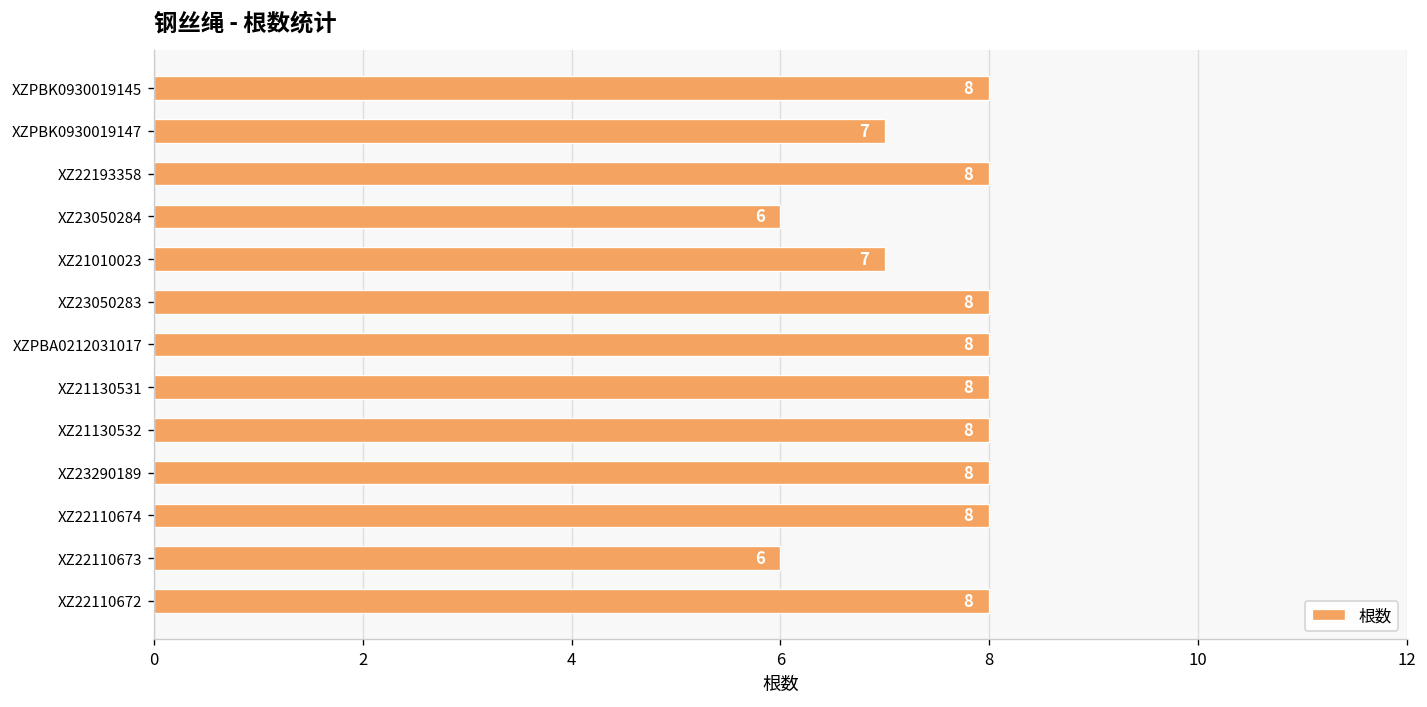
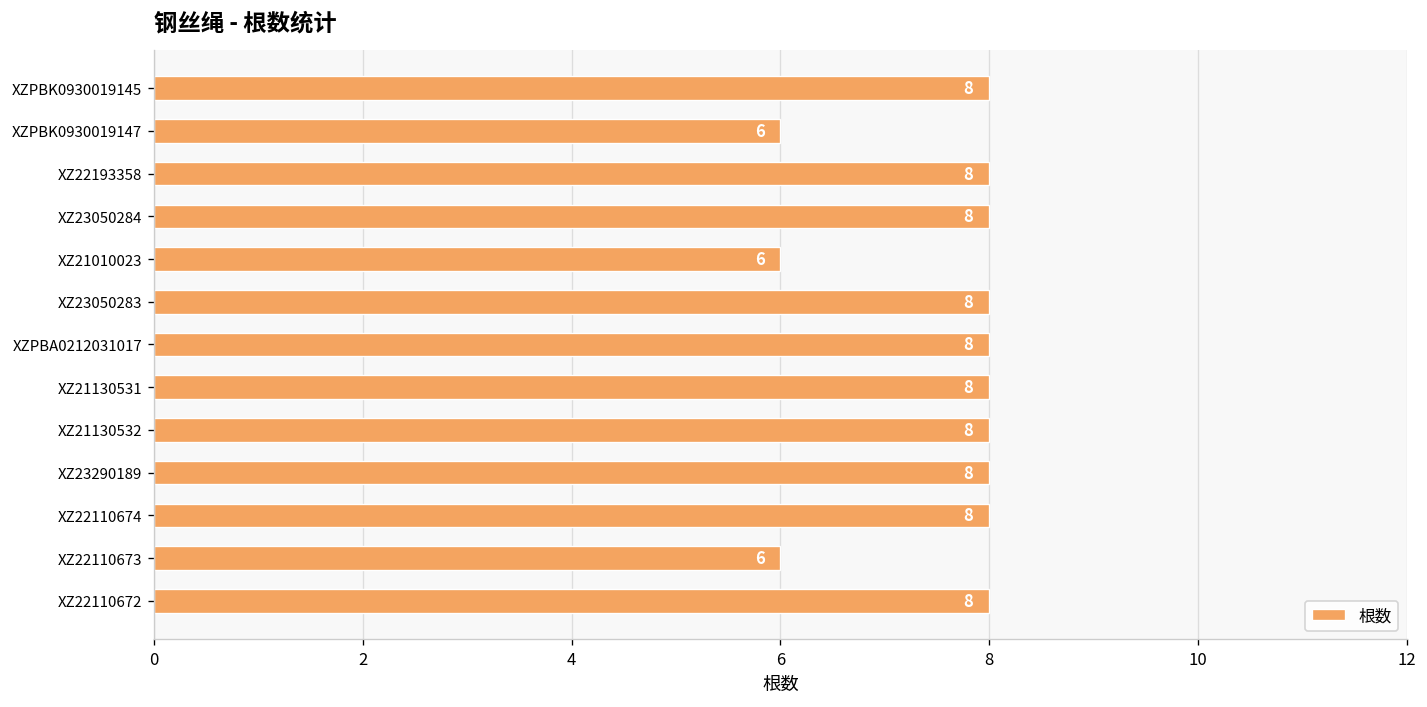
  {
    "XZPBK0930019145": 8,
-   "XZPBK0930019147": 7,
+   "XZPBK0930019147": 6,
    "XZ22193358": 8,
-   "XZ23050284": 6,
-   "XZ21010023": 7,
+   "XZ23050284": 8,
+   "XZ21010023": 6,
    "XZ23050283": 8,
    "XZPBA0212031017": 8,
    "XZ21130531": 8,
    "XZ21130532": 8,
    "XZ23290189": 8,
    "XZ22110674": 8,
    "XZ22110673": 6,
    "XZ22110672": 8
  }
